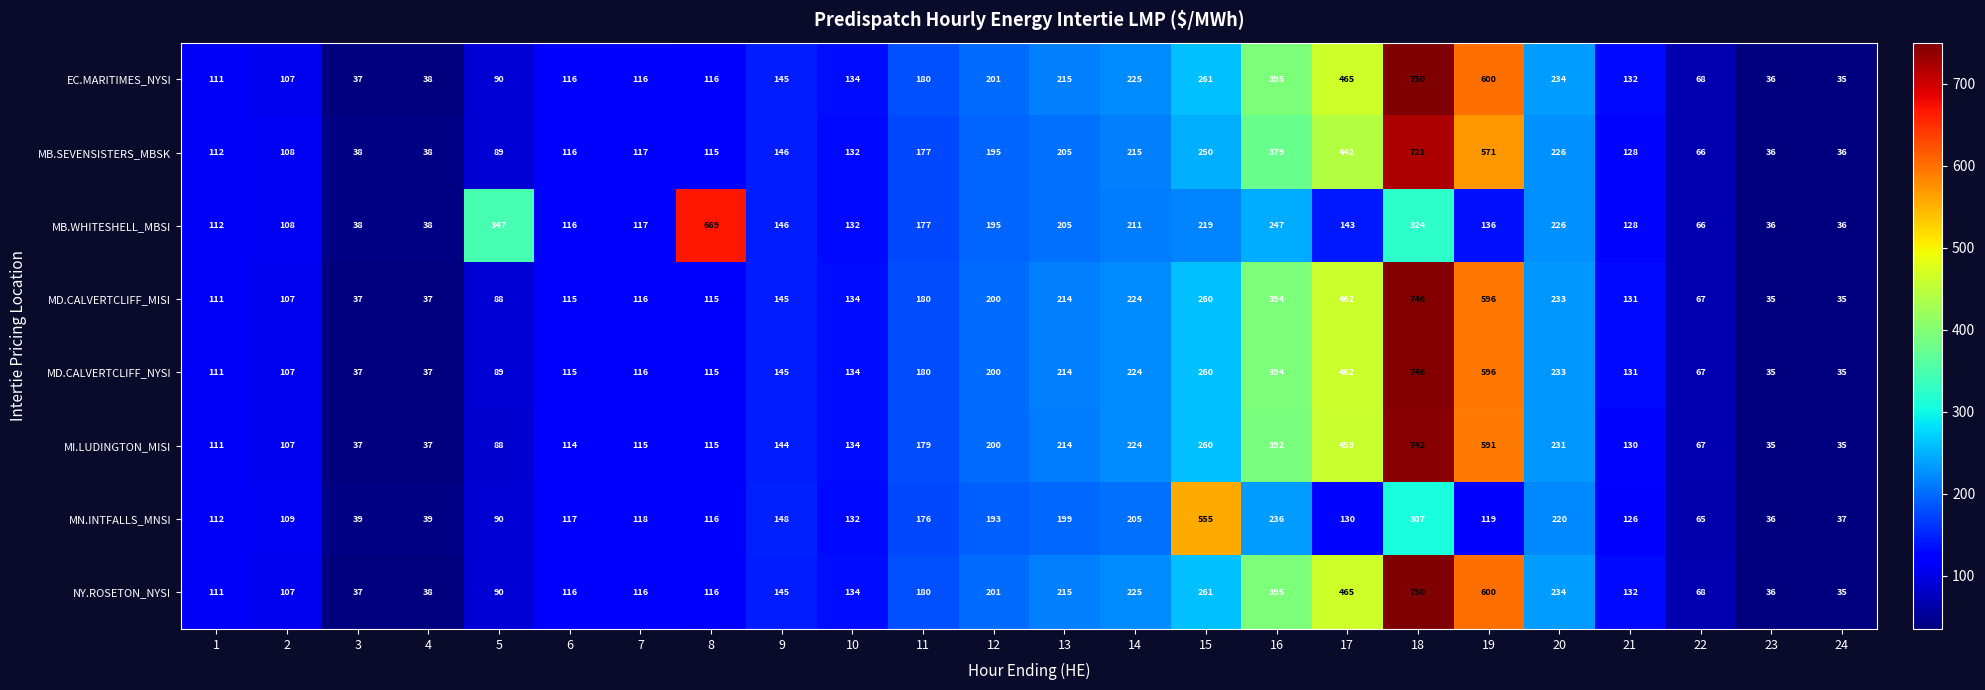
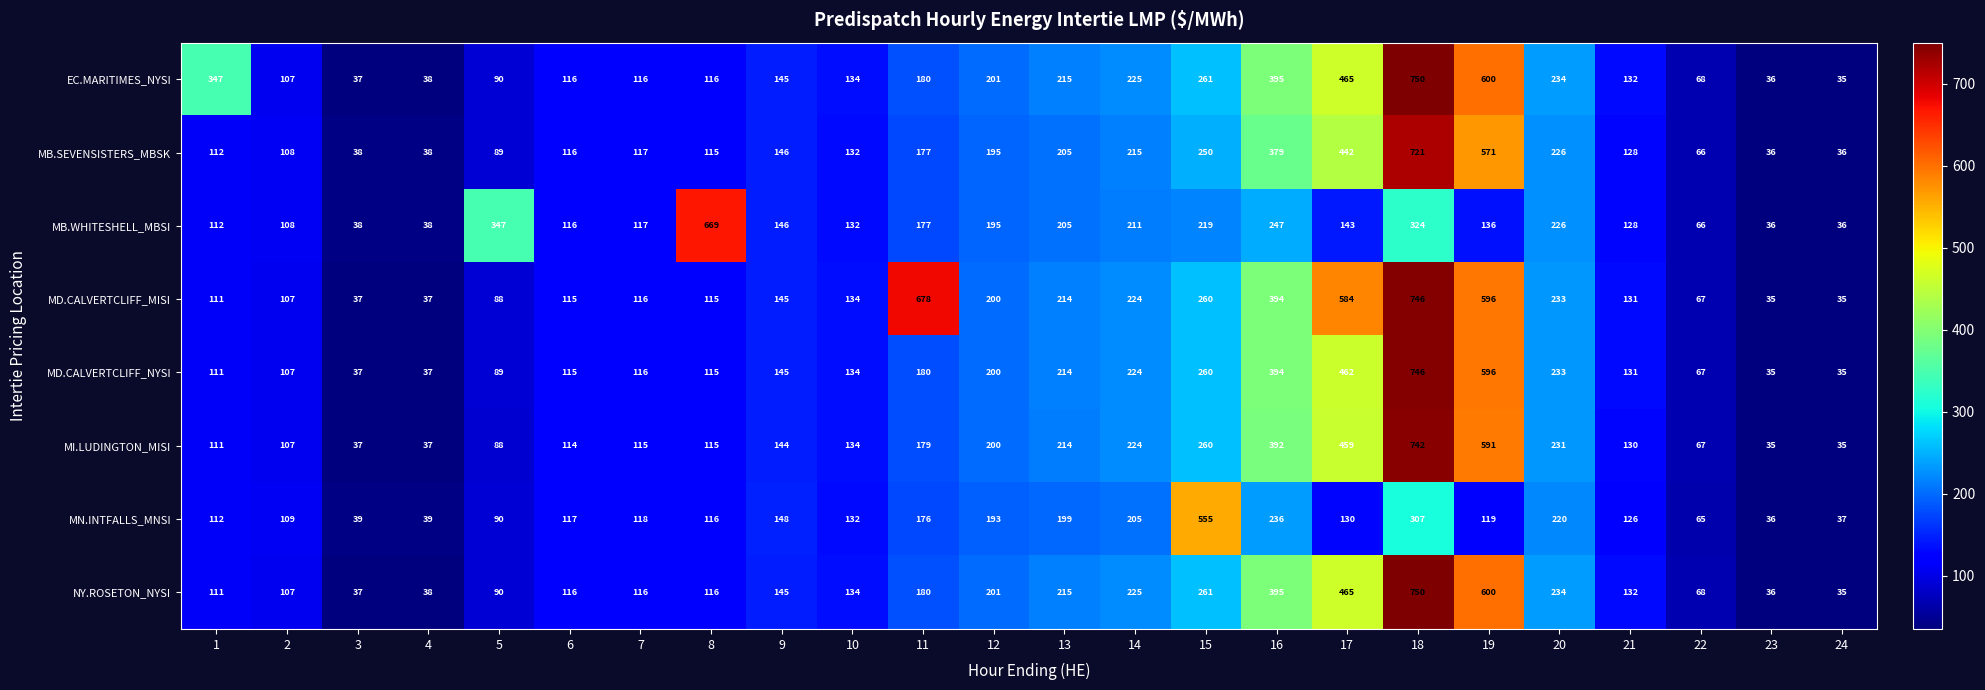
  {
    "EC.MARITIMES_NYSI": {
-     "1": 111,
+     "1": 347,
      "2": 107,
      "3": 37,
      "4": 38,
      "5": 90,
      "6": 116,
      "7": 116,
      "8": 116,
      "9": 145,
      "10": 134,
      "11": 180,
      "12": 201,
      "13": 215,
      "14": 225,
      "15": 261,
      "16": 395,
      "17": 465,
      "18": 750,
      "19": 600,
      "20": 234,
      "21": 132,
      "22": 68,
      "23": 36,
      "24": 35
    },
    "MB.SEVENSISTERS_MBSK": {
      "1": 112,
      "2": 108,
      "3": 38,
      "4": 38,
      "5": 89,
      "6": 116,
      "7": 117,
      "8": 115,
      "9": 146,
      "10": 132,
      "11": 177,
      "12": 195,
      "13": 205,
      "14": 215,
      "15": 250,
      "16": 379,
      "17": 442,
      "18": 721,
      "19": 571,
      "20": 226,
      "21": 128,
      "22": 66,
      "23": 36,
      "24": 36
    },
    "MB.WHITESHELL_MBSI": {
      "1": 112,
      "2": 108,
      "3": 38,
      "4": 38,
      "5": 347,
      "6": 116,
      "7": 117,
      "8": 669,
      "9": 146,
      "10": 132,
      "11": 177,
      "12": 195,
      "13": 205,
      "14": 211,
      "15": 219,
      "16": 247,
      "17": 143,
      "18": 324,
      "19": 136,
      "20": 226,
      "21": 128,
      "22": 66,
      "23": 36,
      "24": 36
    },
    "MD.CALVERTCLIFF_MISI": {
      "1": 111,
      "2": 107,
      "3": 37,
      "4": 37,
      "5": 88,
      "6": 115,
      "7": 116,
      "8": 115,
      "9": 145,
      "10": 134,
-     "11": 180,
+     "11": 678,
      "12": 200,
      "13": 214,
      "14": 224,
      "15": 260,
      "16": 394,
-     "17": 462,
+     "17": 584,
      "18": 746,
      "19": 596,
      "20": 233,
      "21": 131,
      "22": 67,
      "23": 35,
      "24": 35
    },
    "MD.CALVERTCLIFF_NYSI": {
      "1": 111,
      "2": 107,
      "3": 37,
      "4": 37,
      "5": 89,
      "6": 115,
      "7": 116,
      "8": 115,
      "9": 145,
      "10": 134,
      "11": 180,
      "12": 200,
      "13": 214,
      "14": 224,
      "15": 260,
      "16": 394,
      "17": 462,
      "18": 746,
      "19": 596,
      "20": 233,
      "21": 131,
      "22": 67,
      "23": 35,
      "24": 35
    },
    "MI.LUDINGTON_MISI": {
      "1": 111,
      "2": 107,
      "3": 37,
      "4": 37,
      "5": 88,
      "6": 114,
      "7": 115,
      "8": 115,
      "9": 144,
      "10": 134,
      "11": 179,
      "12": 200,
      "13": 214,
      "14": 224,
      "15": 260,
      "16": 392,
      "17": 459,
      "18": 742,
      "19": 591,
      "20": 231,
      "21": 130,
      "22": 67,
      "23": 35,
      "24": 35
    },
    "MN.INTFALLS_MNSI": {
      "1": 112,
      "2": 109,
      "3": 39,
      "4": 39,
      "5": 90,
      "6": 117,
      "7": 118,
      "8": 116,
      "9": 148,
      "10": 132,
      "11": 176,
      "12": 193,
      "13": 199,
      "14": 205,
      "15": 555,
      "16": 236,
      "17": 130,
      "18": 307,
      "19": 119,
      "20": 220,
      "21": 126,
      "22": 65,
      "23": 36,
      "24": 37
    },
    "NY.ROSETON_NYSI": {
      "1": 111,
      "2": 107,
      "3": 37,
      "4": 38,
      "5": 90,
      "6": 116,
      "7": 116,
      "8": 116,
      "9": 145,
      "10": 134,
      "11": 180,
      "12": 201,
      "13": 215,
      "14": 225,
      "15": 261,
      "16": 395,
      "17": 465,
      "18": 750,
      "19": 600,
      "20": 234,
      "21": 132,
      "22": 68,
      "23": 36,
      "24": 35
    }
  }
